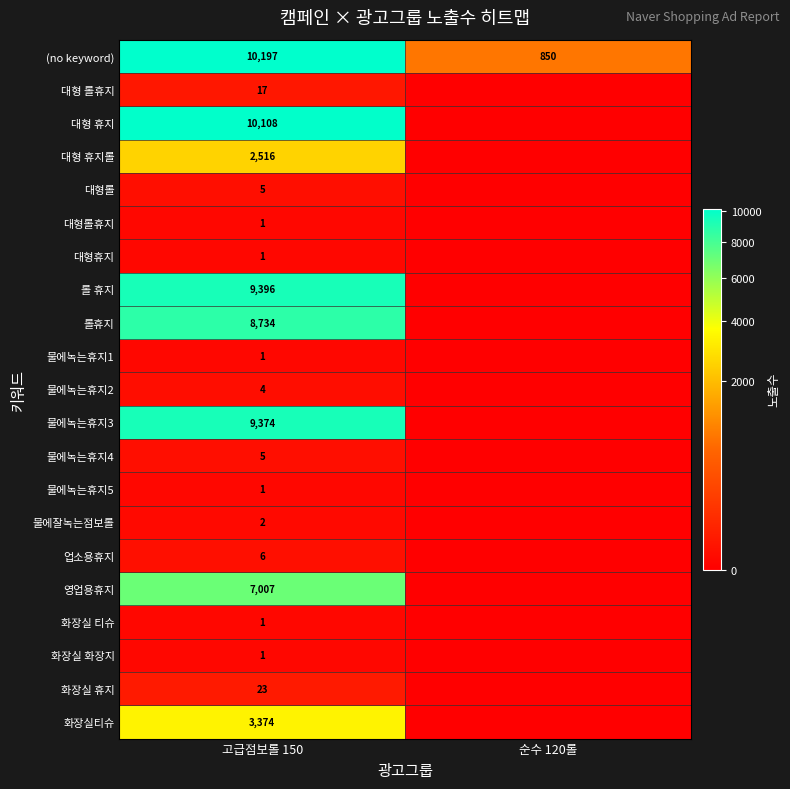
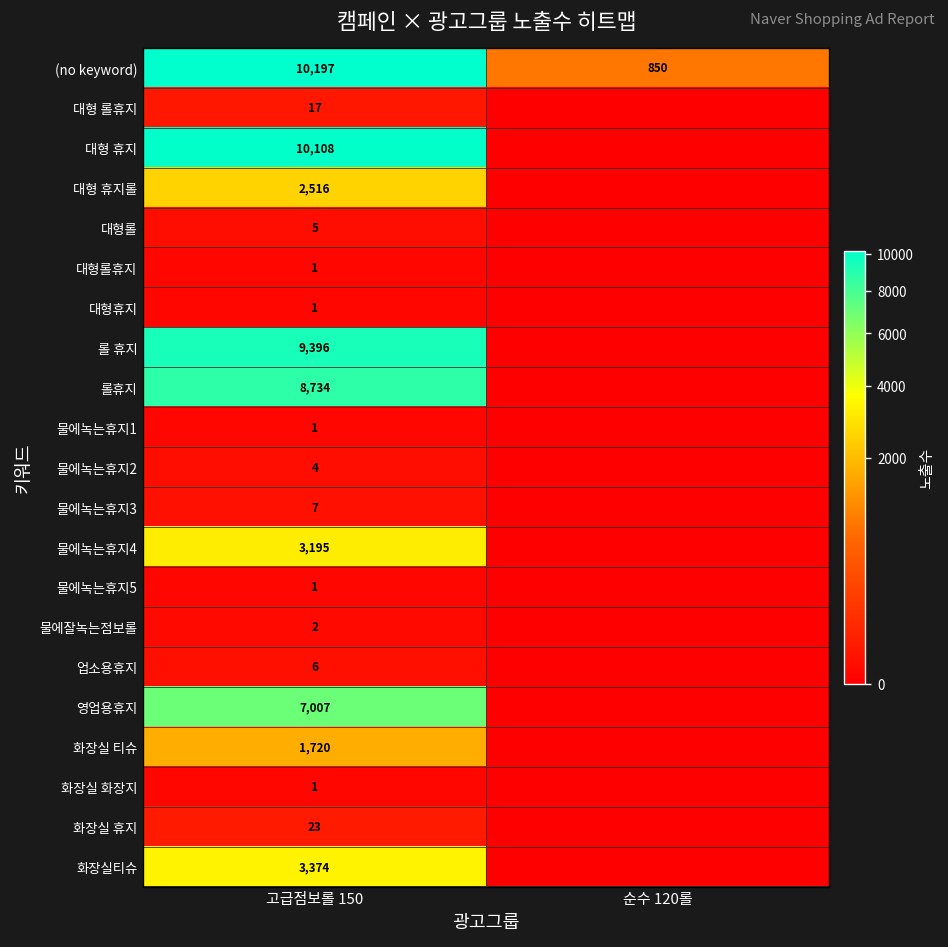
  {
    "(no keyword)": {
      "고급점보롤 150": "10,197",
      "순수 120롤": "850"
    },
    "대형 롤휴지": {
      "고급점보롤 150": "17"
    },
    "대형 휴지": {
      "고급점보롤 150": "10,108"
    },
    "대형 휴지롤": {
      "고급점보롤 150": "2,516"
    },
    "대형롤": {
      "고급점보롤 150": "5"
    },
    "대형롤휴지": {
      "고급점보롤 150": "1"
    },
    "대형휴지": {
      "고급점보롤 150": "1"
    },
    "롤 휴지": {
      "고급점보롤 150": "9,396"
    },
    "롤휴지": {
      "고급점보롤 150": "8,734"
    },
    "물에녹는휴지1": {
      "고급점보롤 150": "1"
    },
    "물에녹는휴지2": {
      "고급점보롤 150": "4"
    },
    "물에녹는휴지3": {
-     "고급점보롤 150": "9,374"
+     "고급점보롤 150": "7"
    },
    "물에녹는휴지4": {
-     "고급점보롤 150": "5"
+     "고급점보롤 150": "3,195"
    },
    "물에녹는휴지5": {
      "고급점보롤 150": "1"
    },
    "물에잘녹는점보롤": {
      "고급점보롤 150": "2"
    },
    "업소용휴지": {
      "고급점보롤 150": "6"
    },
    "영업용휴지": {
      "고급점보롤 150": "7,007"
    },
    "화장실 티슈": {
-     "고급점보롤 150": "1"
+     "고급점보롤 150": "1,720"
    },
    "화장실 화장지": {
      "고급점보롤 150": "1"
    },
    "화장실 휴지": {
      "고급점보롤 150": "23"
    },
    "화장실티슈": {
      "고급점보롤 150": "3,374"
    }
  }
